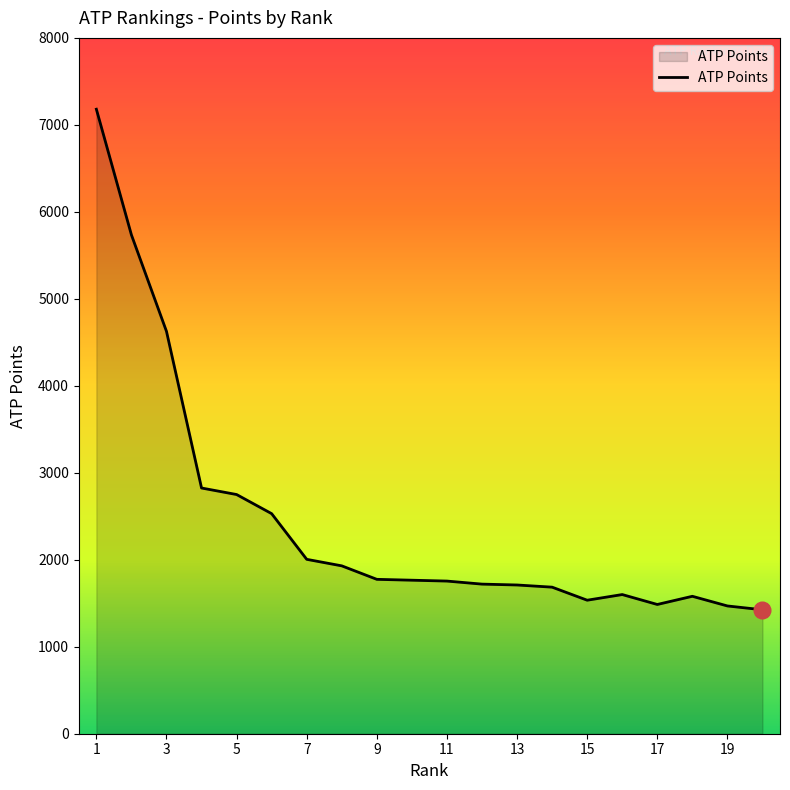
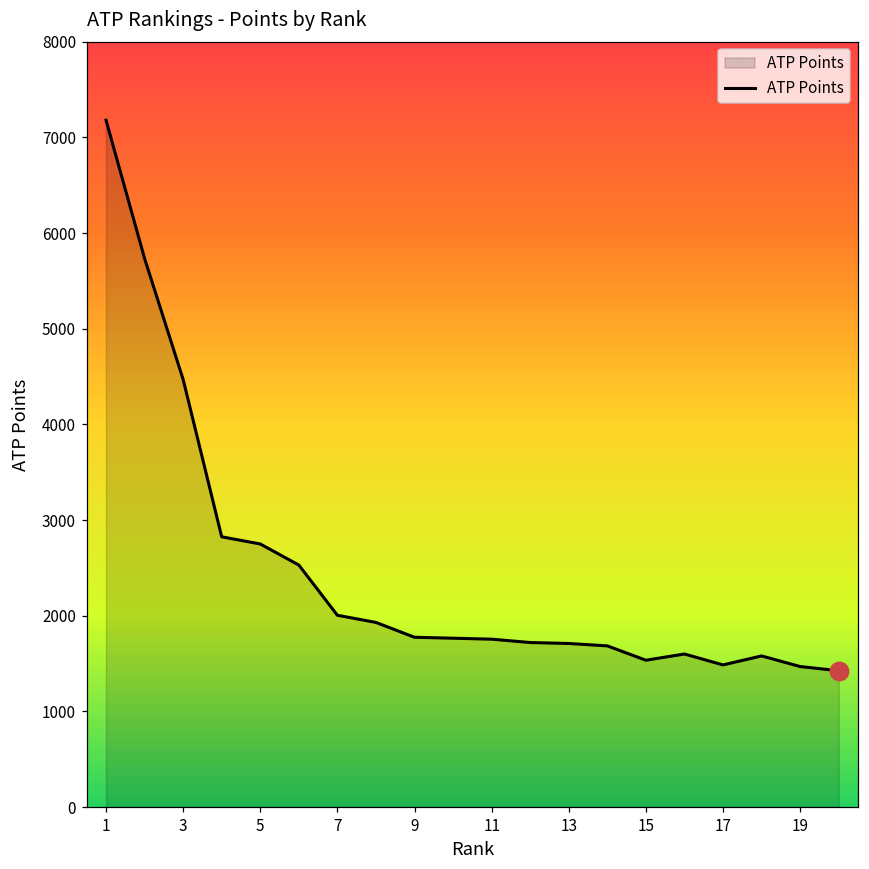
  {
    "ATP Points": {
      "1": 7200,
-     "3": 4600,
+     "3": 4500,
      "5": 2800,
      "7": 2000,
      "9": 1800,
      "11": 1800,
      "13": 1700,
      "15": 1500,
      "17": 1500,
      "19": 1500
    }
  }
